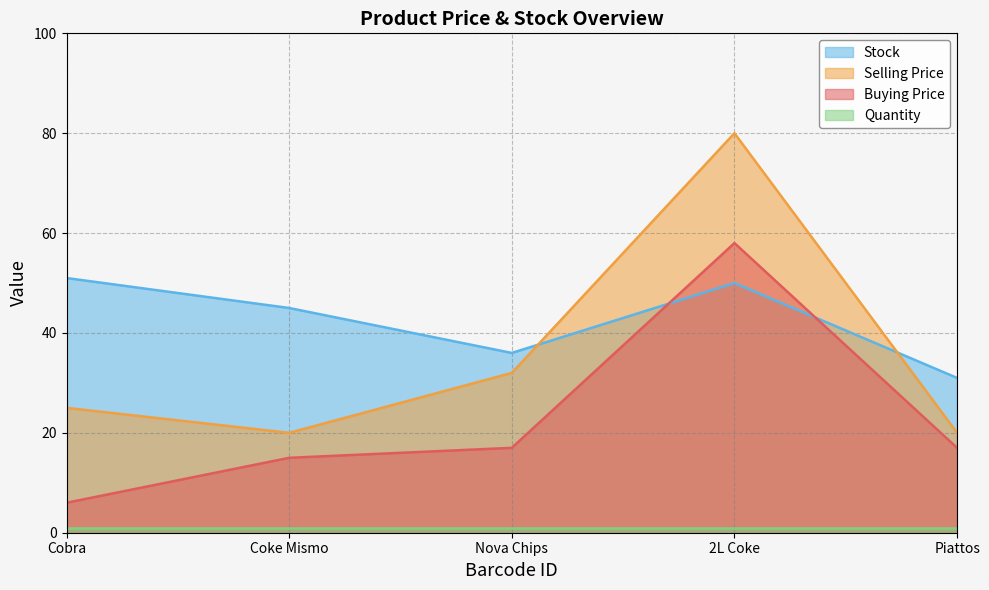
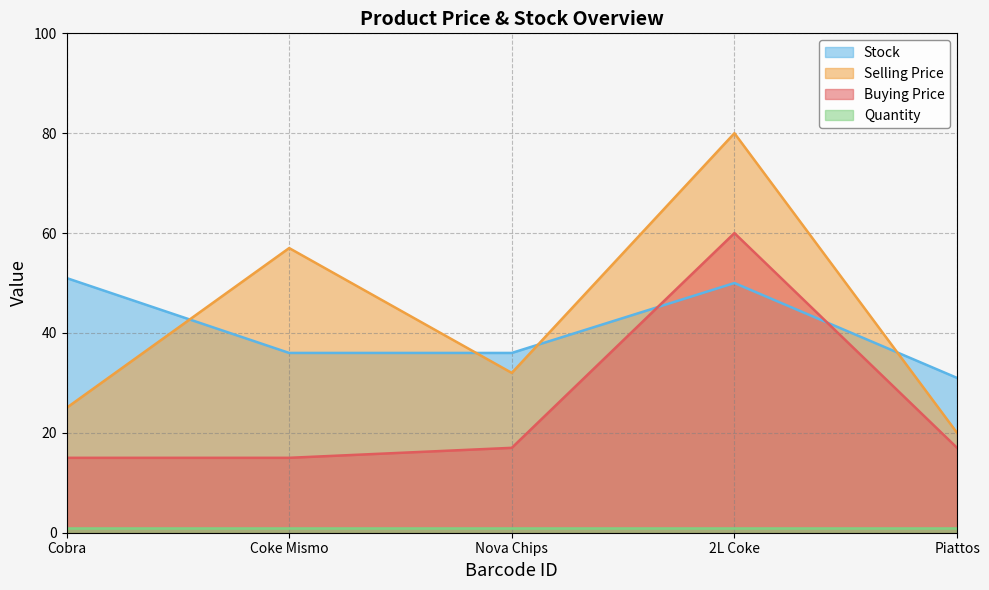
  {
    "Stock": {
      "Cobra": 51,
-     "Coke Mismo": 45,
+     "Coke Mismo": 36,
      "Nova Chips": 36,
      "2L Coke": 50,
      "Piattos": 31
    },
    "Selling Price": {
      "Cobra": 25,
-     "Coke Mismo": 20,
+     "Coke Mismo": 57,
      "Nova Chips": 32,
      "2L Coke": 80,
      "Piattos": 20
    },
    "Buying Price": {
-     "Cobra": 6,
+     "Cobra": 15,
      "Coke Mismo": 15,
      "Nova Chips": 17,
-     "2L Coke": 58,
+     "2L Coke": 60,
      "Piattos": 17
    },
    "Quantity": {
      "Cobra": 1,
      "Coke Mismo": 1,
      "Nova Chips": 1,
      "2L Coke": 1,
      "Piattos": 1
    }
  }
